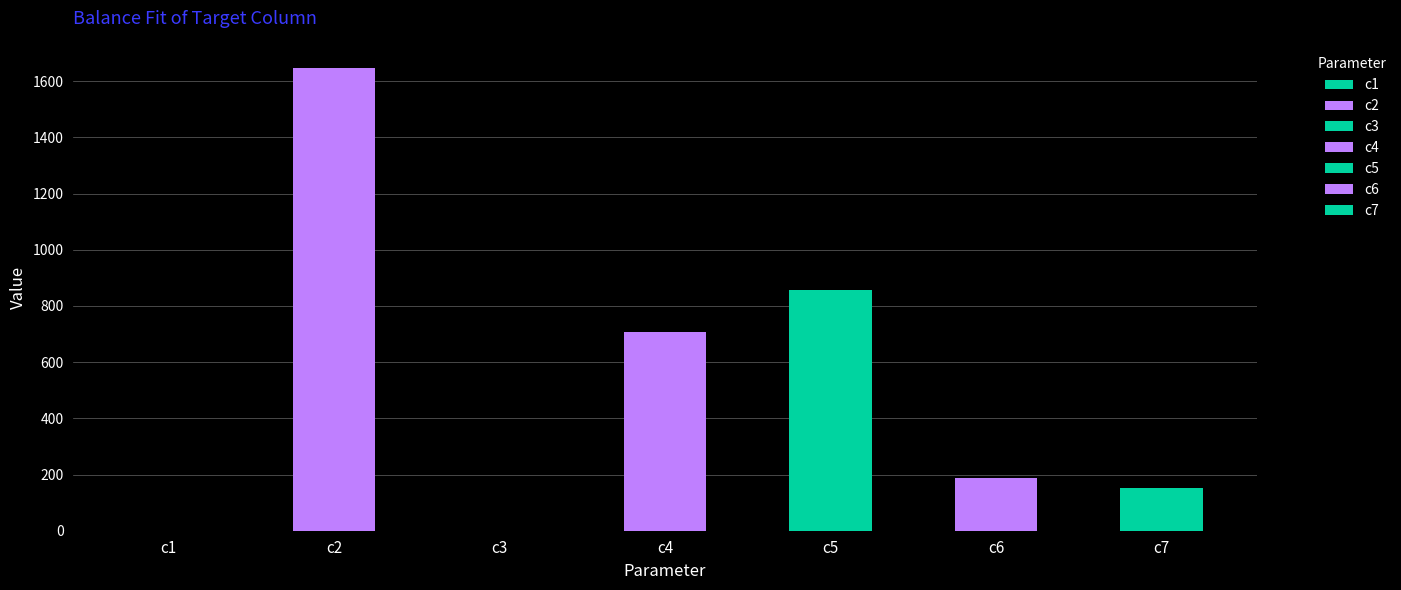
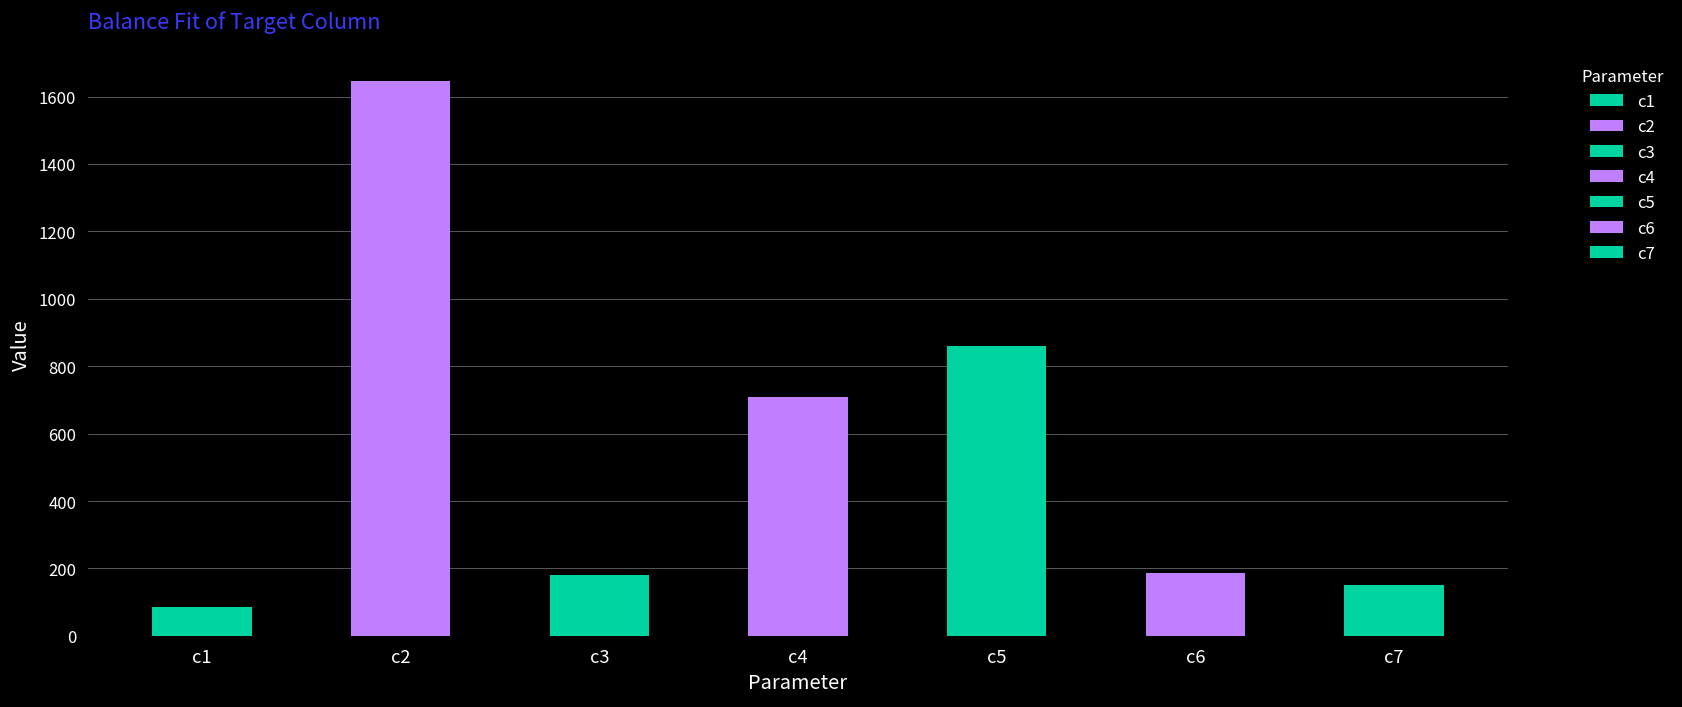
  {
-   "c1": 0,
+   "c1": 90,
    "c2": 1650,
-   "c3": 0,
+   "c3": 180,
    "c4": 710,
    "c5": 860,
    "c6": 190,
    "c7": 150
  }
